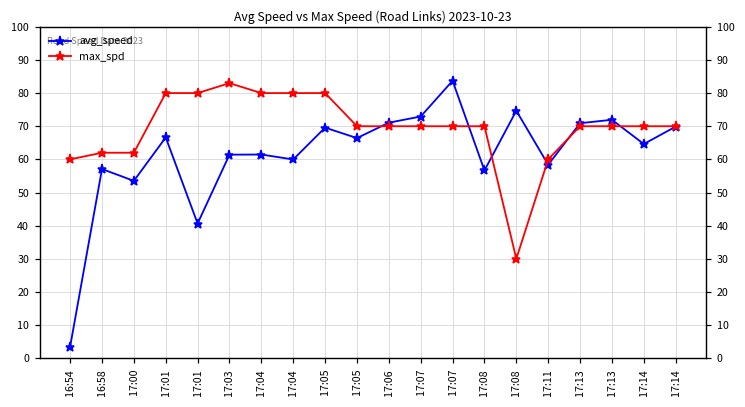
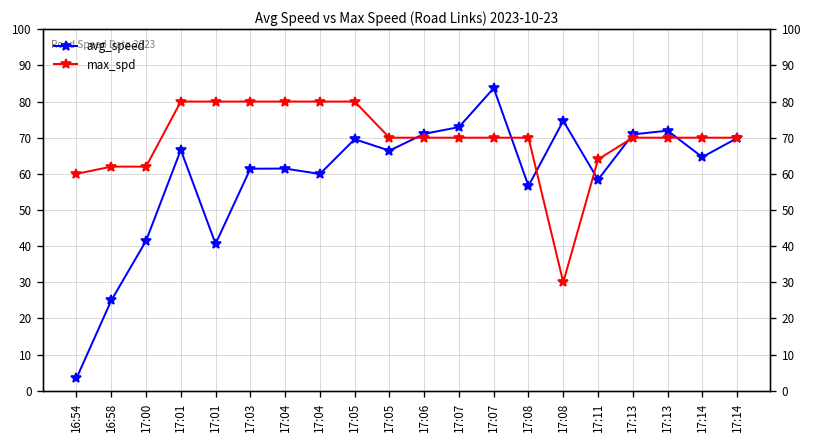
  {
    "avg_speed": {
      "16:54": 3,
-     "16:58": 57,
-     "17:00": 54,
+     "16:58": 25,
+     "17:00": 41,
      "17:03": 61,
      "17:06": 71,
      "17:11": 58
    },
    "max_spd": {
      "16:54": 60,
      "16:58": 62,
      "17:00": 62,
-     "17:03": 83,
+     "17:03": 80,
      "17:06": 70,
-     "17:11": 60
+     "17:11": 64
    }
  }
